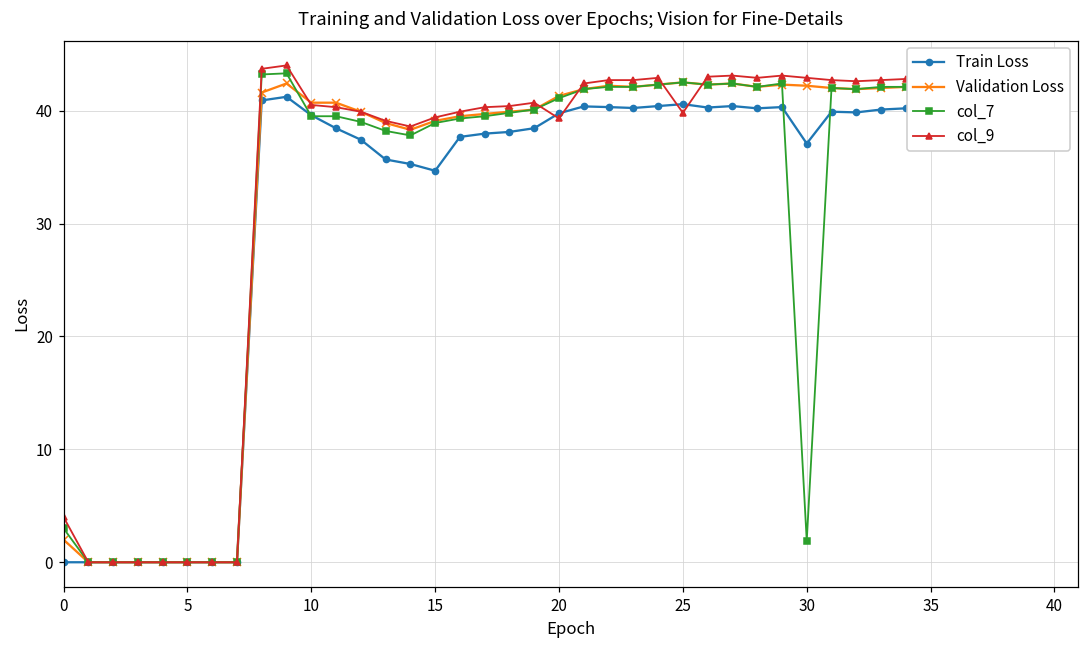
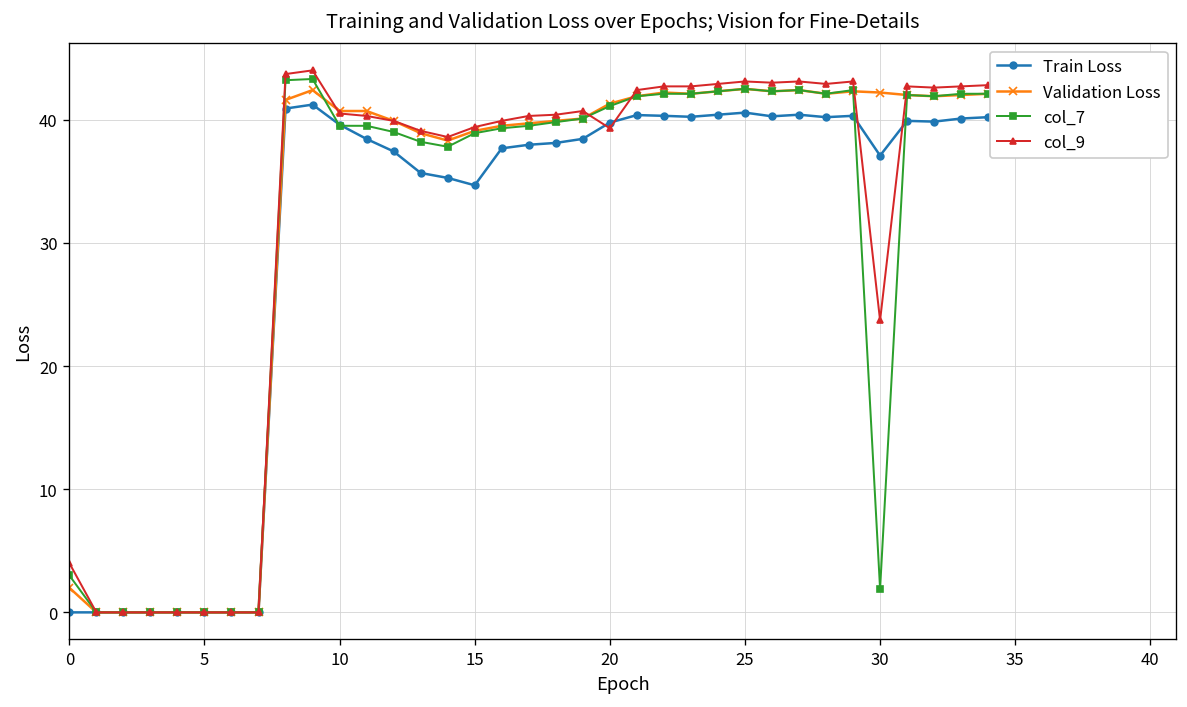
  {
    "Train Loss": {
      "0": 0.0,
      "15": 34.7,
      "20": 39.8,
      "25": 40.6,
      "30": 37.1
    },
    "Validation Loss": {
      "0": 2.0,
      "30": 42.2
    },
    "col_7": {
      "0": 3.0,
      "30": 1.9
    },
    "col_9": {
      "0": 4.0,
      "15": 39.4,
      "20": 39.3,
-     "25": 39.8,
-     "30": 42.9
+     "25": 43.1,
+     "30": 23.7
    }
  }
